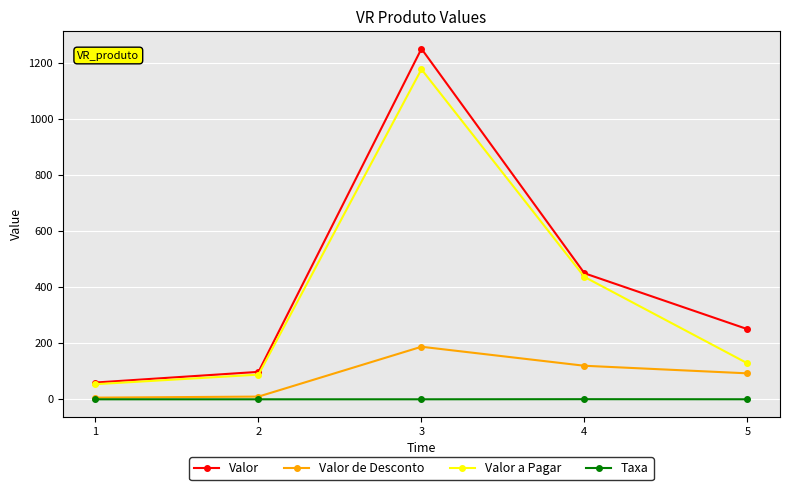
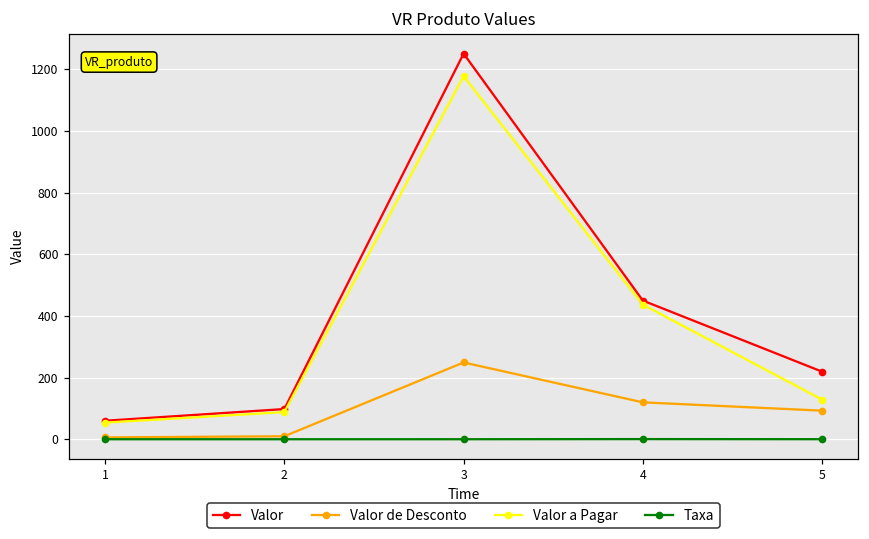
  {
    "Valor": {
      "2": 100,
      "3": 1250,
      "4": 450,
-     "5": 250
+     "5": 220
    },
    "Valor de Desconto": {
      "2": 10,
-     "3": 190,
+     "3": 250,
      "4": 120,
      "5": 90
    },
    "Valor a Pagar": {
      "2": 90,
      "3": 1180,
      "4": 440,
      "5": 130
    },
    "Taxa": {
      "2": 0,
      "3": 0,
      "4": 0,
      "5": 0
    }
  }
